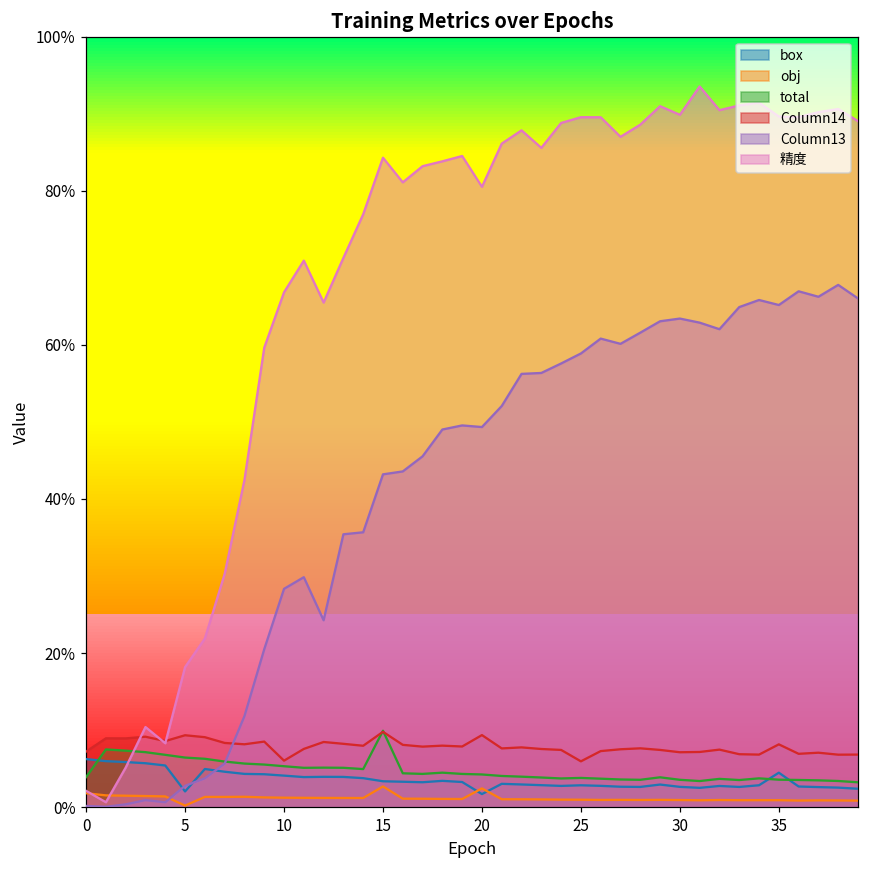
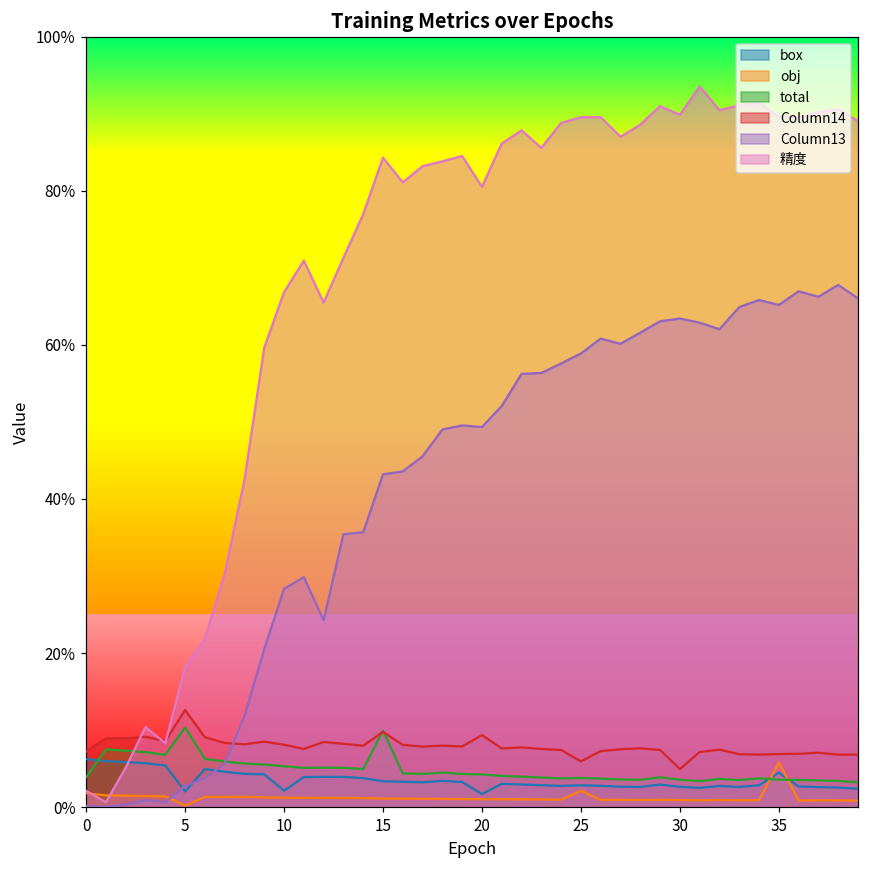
  {
    "box": {
      "0": "6%",
      "5": "2%",
-     "10": "4%",
+     "10": "2%",
      "15": "3%",
      "20": "2%",
      "25": "3%",
      "30": "3%",
      "35": "4%"
    },
    "obj": {
      "5": "0%",
      "10": "1%",
-     "15": "3%",
-     "20": "2%",
-     "25": "1%",
+     "15": "1%",
+     "20": "1%",
+     "25": "2%",
      "30": "1%",
-     "35": "1%"
+     "35": "6%"
    },
    "total": {
      "0": "4%",
-     "5": "6%",
+     "5": "10%",
      "10": "5%",
      "20": "4%",
      "25": "4%",
      "30": "4%",
      "35": "4%"
    },
    "Column14": {
      "0": "7%",
-     "5": "9%",
-     "10": "6%",
+     "5": "13%",
+     "10": "8%",
      "20": "9%",
      "25": "6%",
-     "30": "7%",
-     "35": "8%"
+     "30": "5%",
+     "35": "7%"
    }
  }
